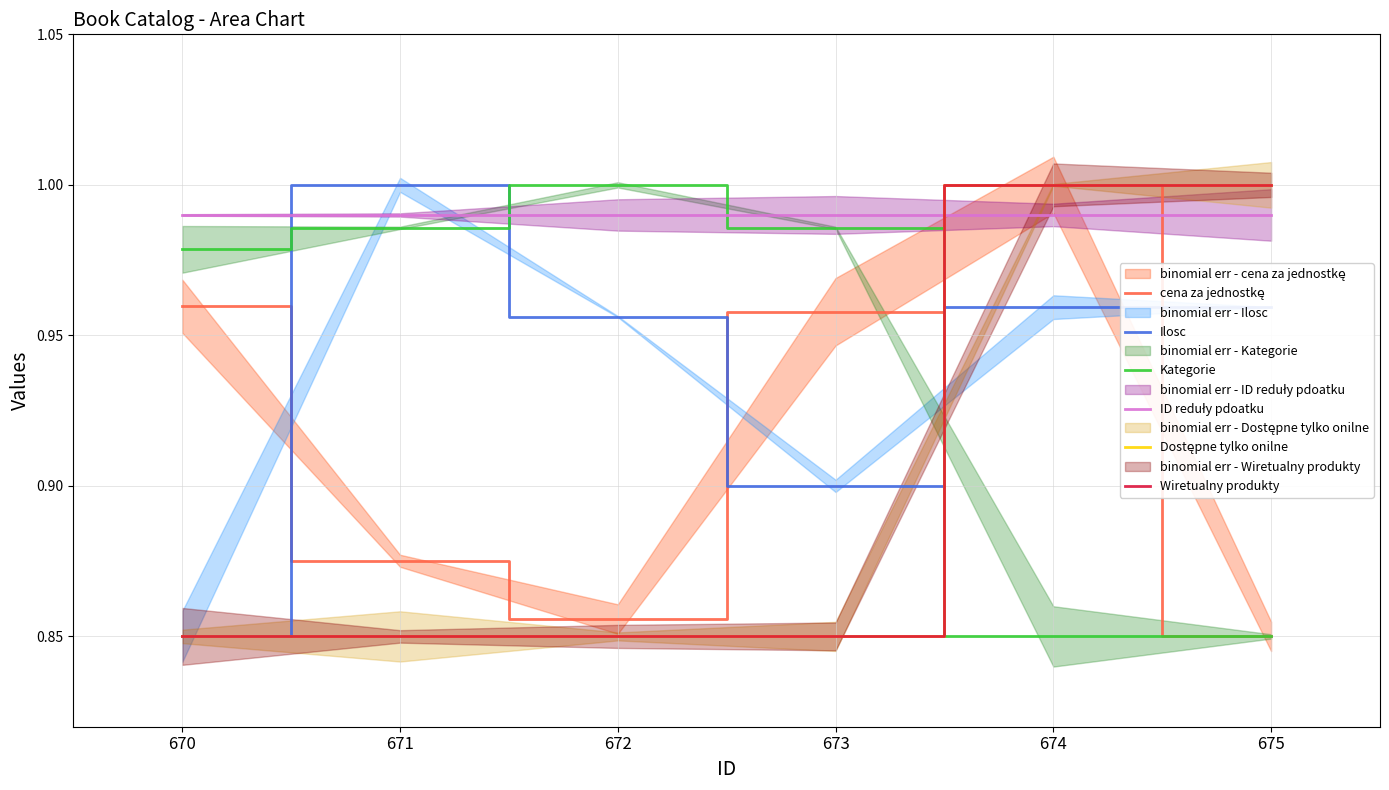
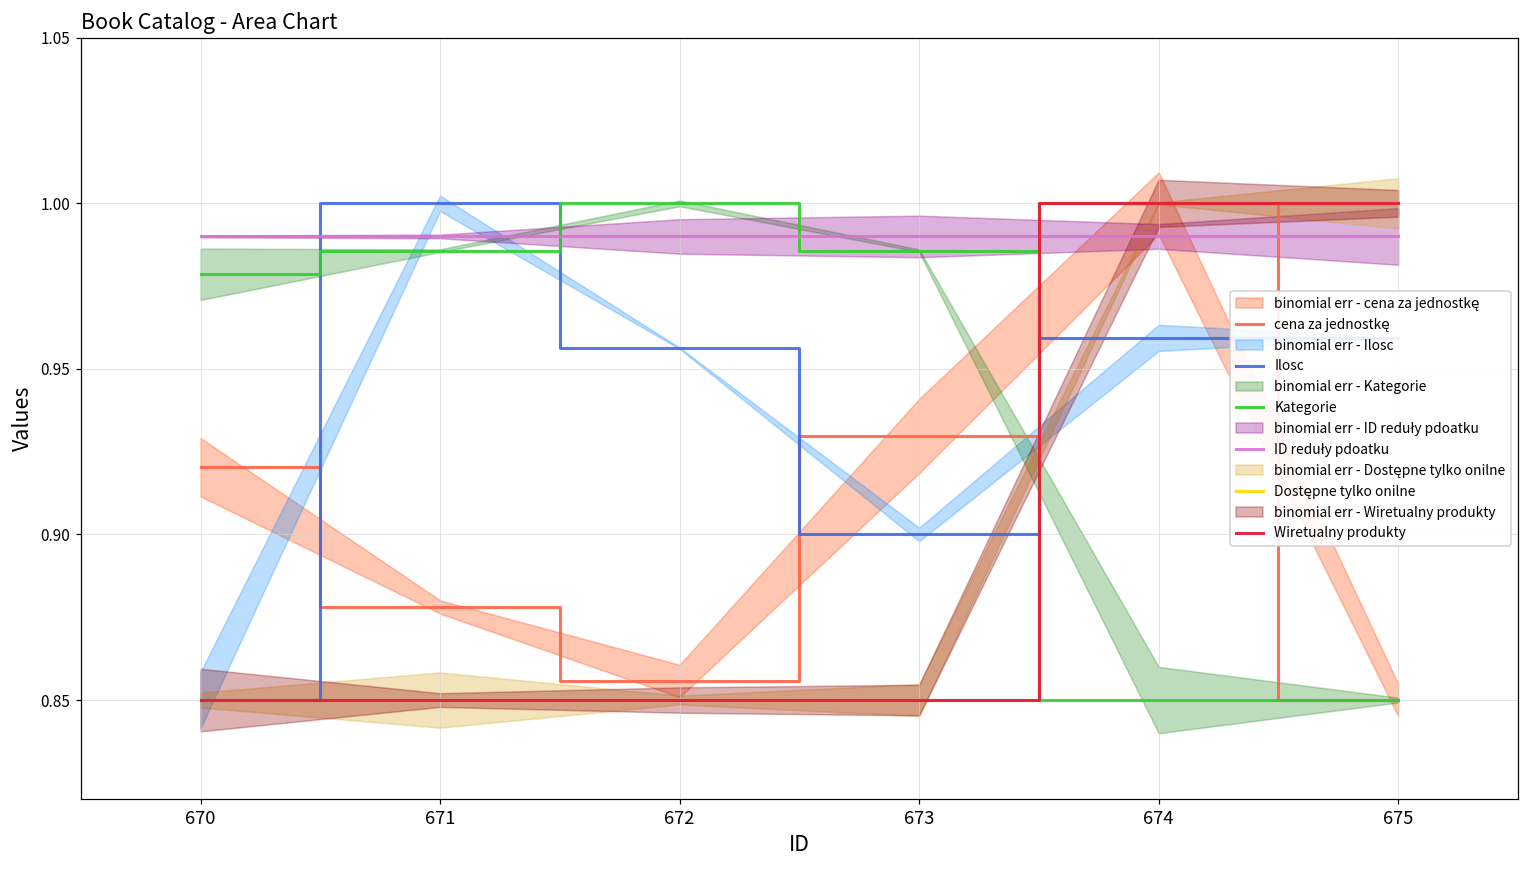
  {
    "cena za jednostkę": {
-     "670": 0.960,
-     "671": 0.875,
+     "670": 0.920,
+     "671": 0.878,
      "672": 0.856,
-     "673": 0.958
+     "673": 0.930
    },
    "Ilosc": {
      "671": 1.000,
      "673": 0.900,
      "674": 0.959
    },
    "Kategorie": {
      "670": 0.979,
      "672": 1.000,
      "674": 0.850
    },
    "ID reduły pdoatku": {
      "672": 0.990,
      "673": 0.990,
      "674": 0.990,
      "675": 0.990
    },
    "Wiretualny produkty": {
      "671": 0.850,
      "672": 0.850,
      "673": 0.850,
      "675": 1.000
    }
  }
